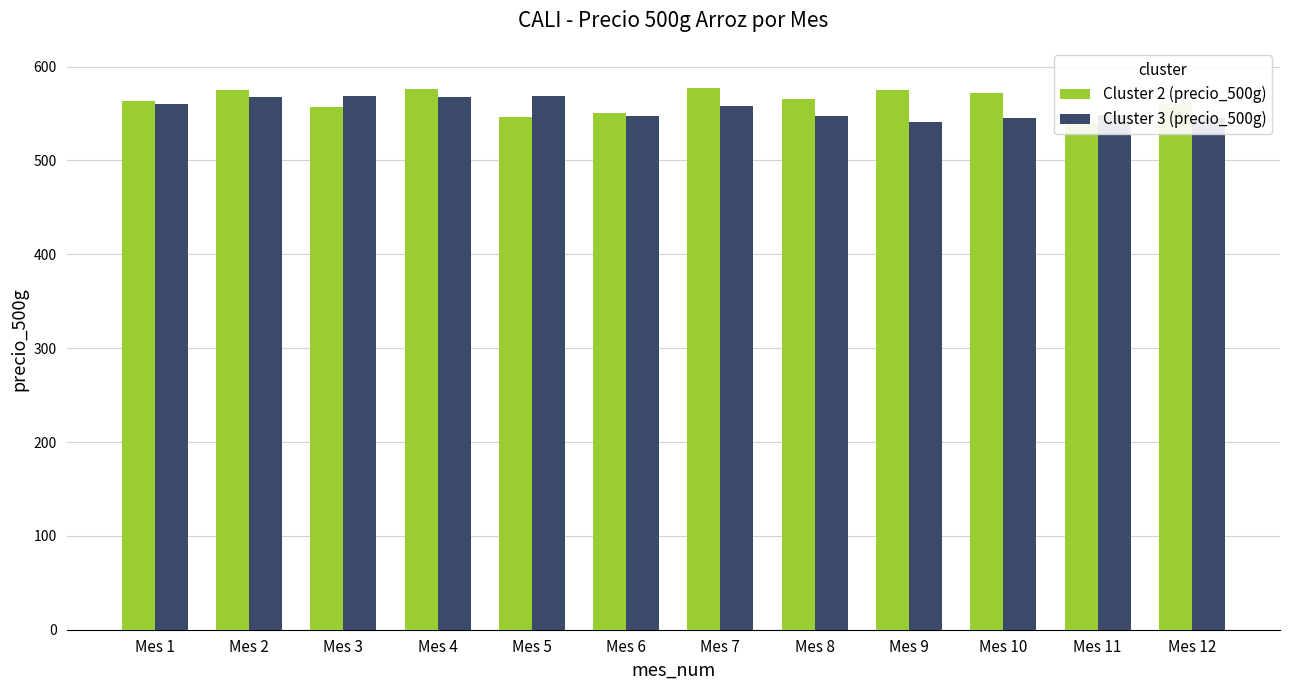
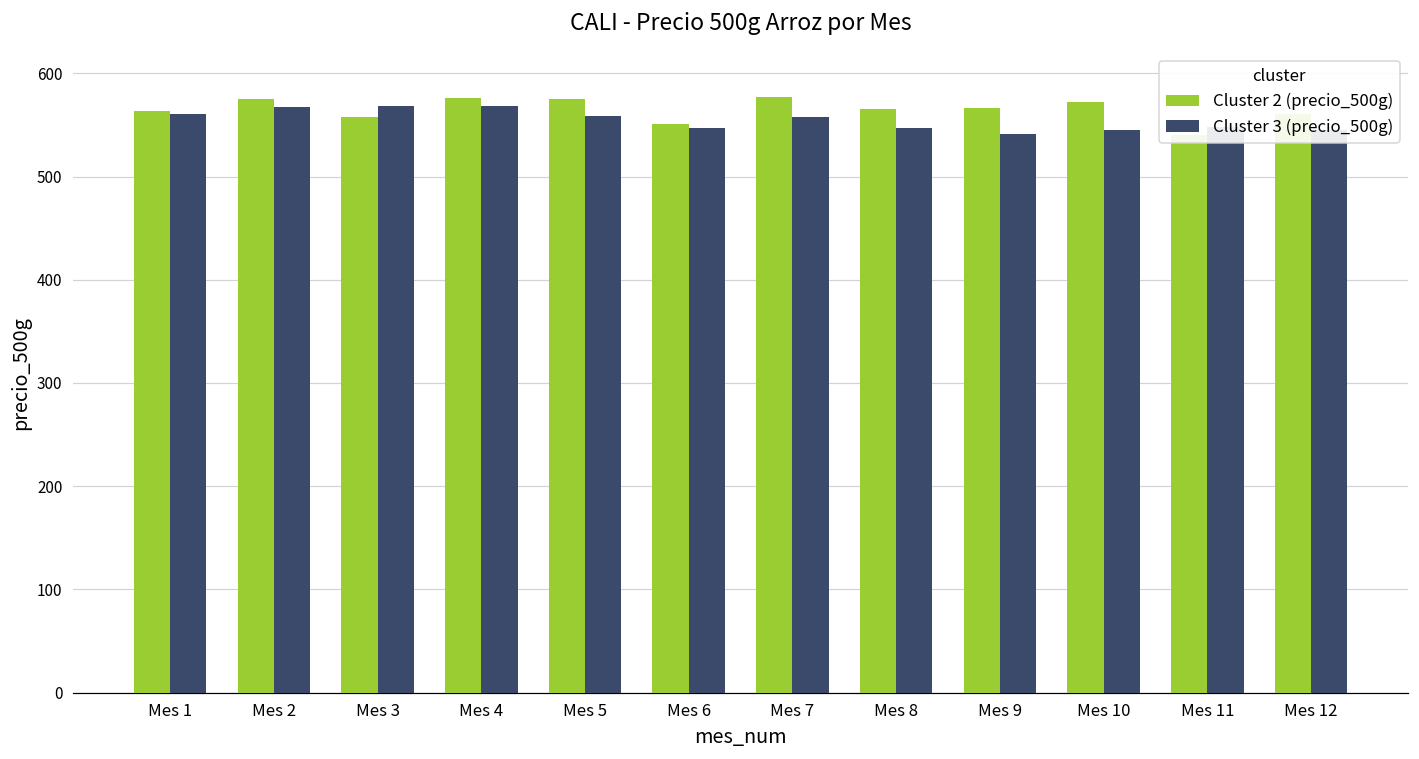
  {
    "Cluster 2 (precio_500g)": {
      "Mes 1": 560,
      "Mes 2": 570,
      "Mes 3": 560,
      "Mes 4": 580,
-     "Mes 5": 550,
+     "Mes 5": 580,
      "Mes 6": 550,
      "Mes 7": 580,
      "Mes 8": 570,
-     "Mes 9": 580,
+     "Mes 9": 570,
      "Mes 10": 570
    },
    "Cluster 3 (precio_500g)": {
      "Mes 1": 560,
      "Mes 2": 570,
      "Mes 3": 570,
      "Mes 4": 570,
-     "Mes 5": 570,
+     "Mes 5": 560,
      "Mes 6": 550,
      "Mes 7": 560,
      "Mes 8": 550,
      "Mes 9": 540,
      "Mes 10": 550
    }
  }
